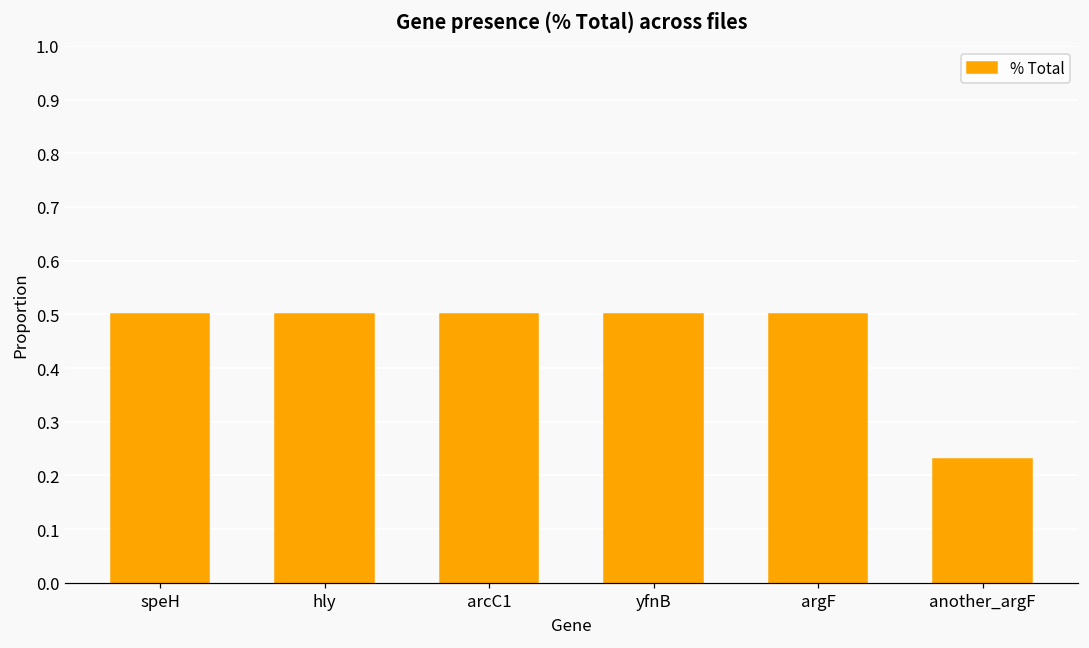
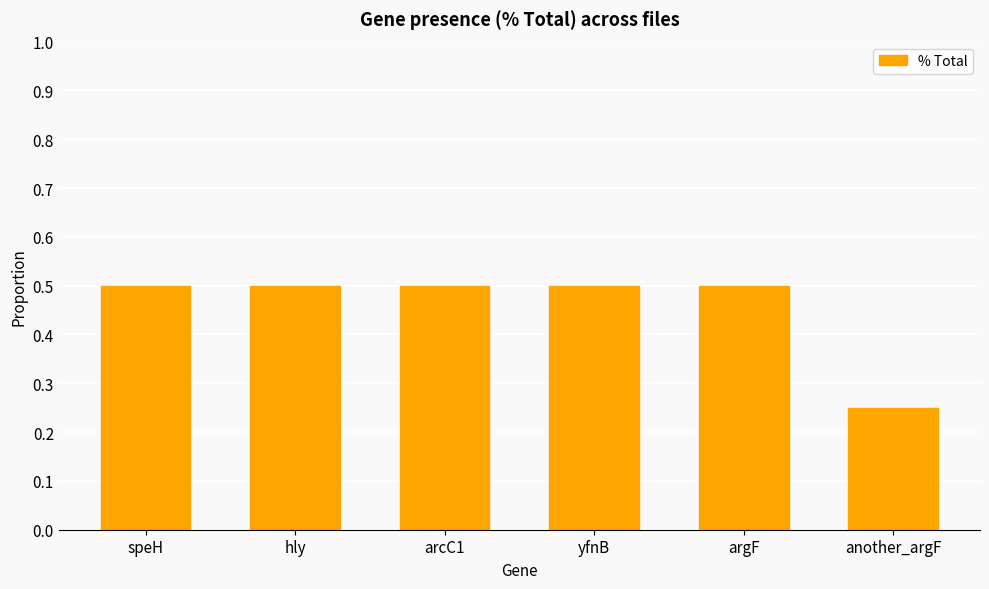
  {
    "speH": 0.50,
    "hly": 0.50,
    "arcC1": 0.50,
    "yfnB": 0.50,
    "argF": 0.50,
-   "another_argF": 0.23
+   "another_argF": 0.25
  }
